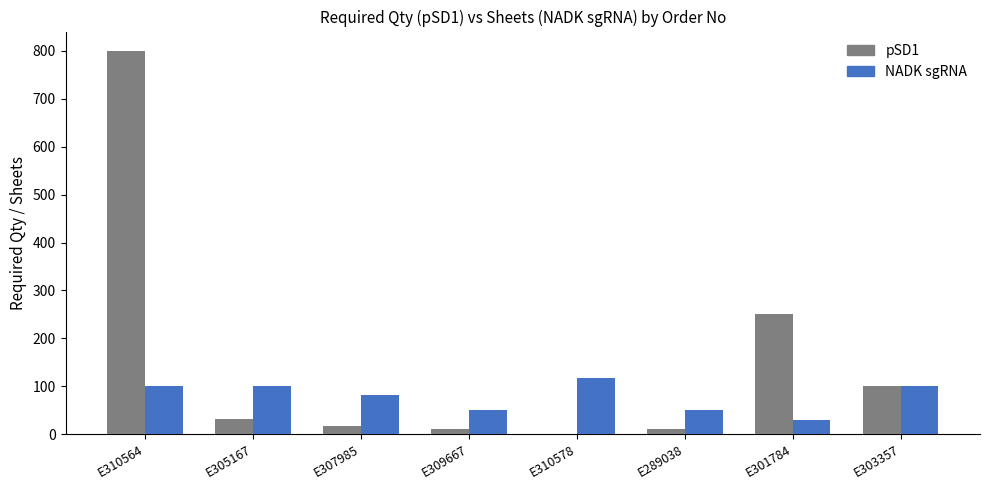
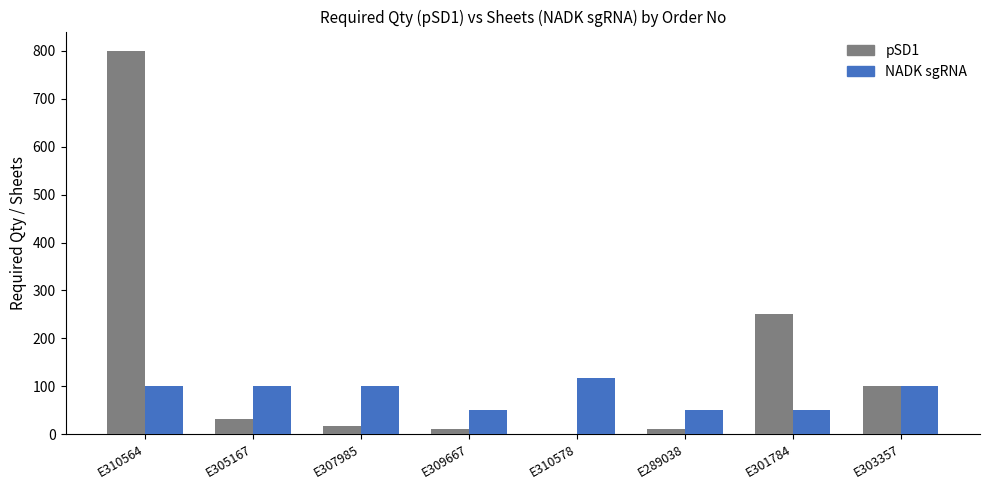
  {
    "pSD1": {
      "E310564": 800,
      "E305167": 30,
      "E307985": 20,
      "E309667": 10,
      "E289038": 10,
      "E301784": 250,
      "E303357": 100
    },
    "NADK sgRNA": {
      "E310564": 100,
      "E305167": 100,
-     "E307985": 80,
+     "E307985": 100,
      "E309667": 50,
      "E310578": 120,
      "E289038": 50,
-     "E301784": 30,
+     "E301784": 50,
      "E303357": 100
    }
  }
